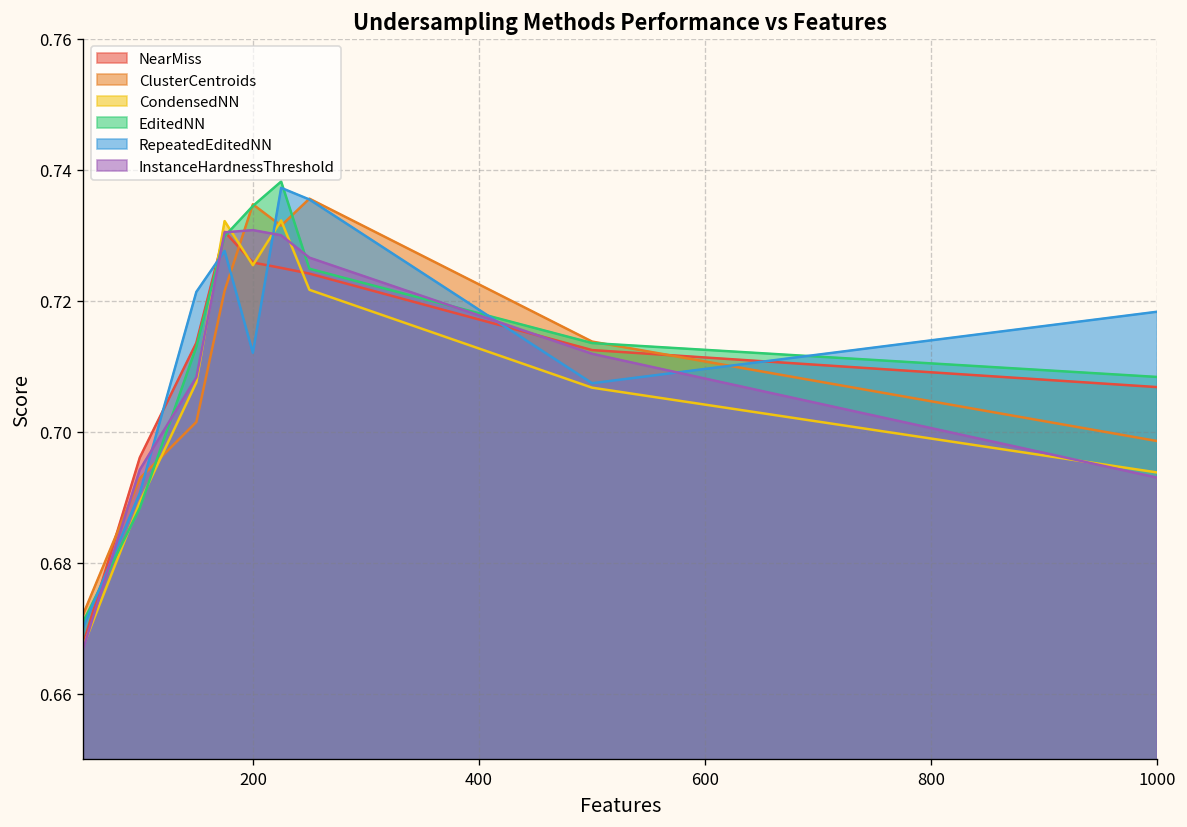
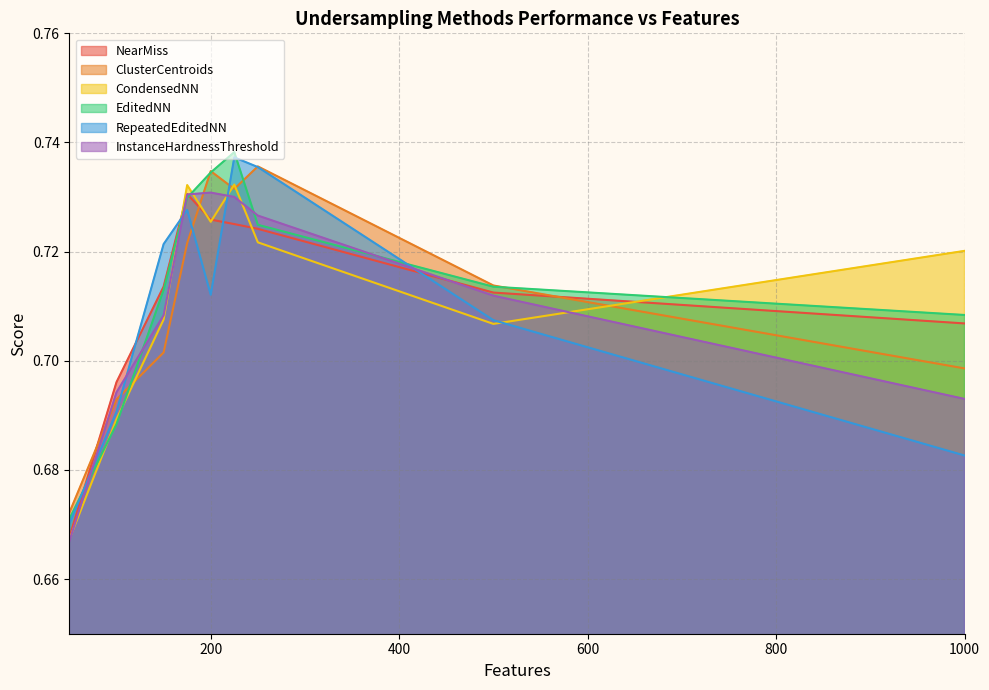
  {
    "CondensedNN": {
-     "1000": 0.694
+     "1000": 0.720
    },
    "EditedNN": {
      "1000": 0.708
    },
    "RepeatedEditedNN": {
      "200": 0.712,
-     "1000": 0.718
+     "1000": 0.683
    },
    "InstanceHardnessThreshold": {
      "200": 0.731,
      "1000": 0.693
    }
  }
